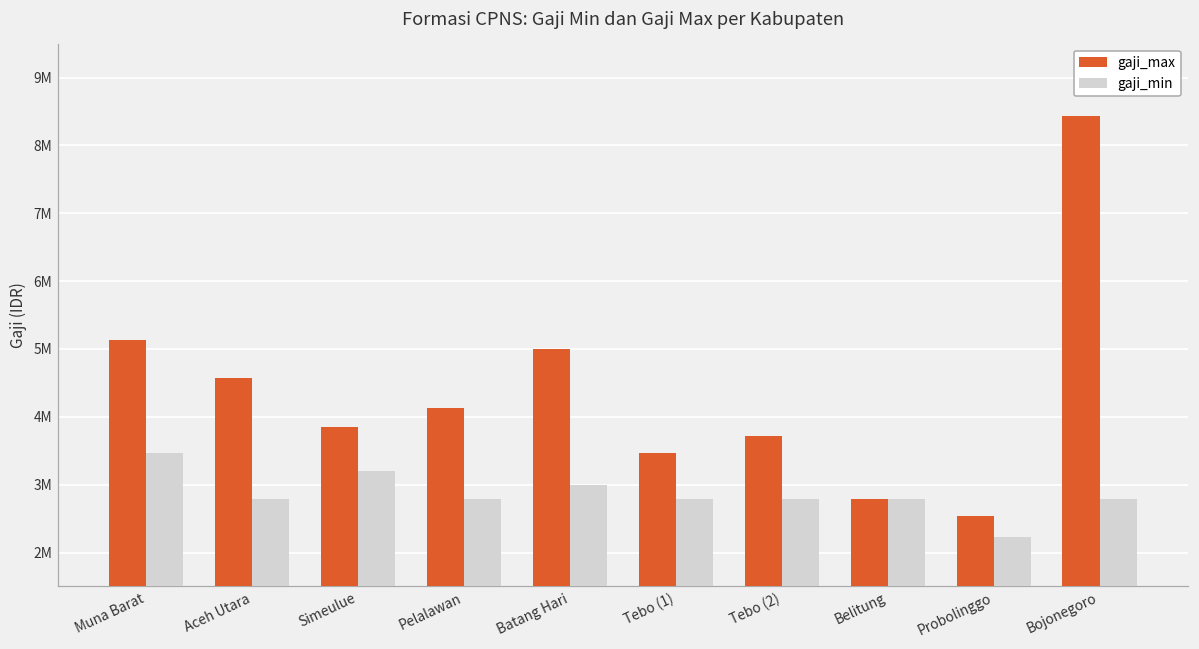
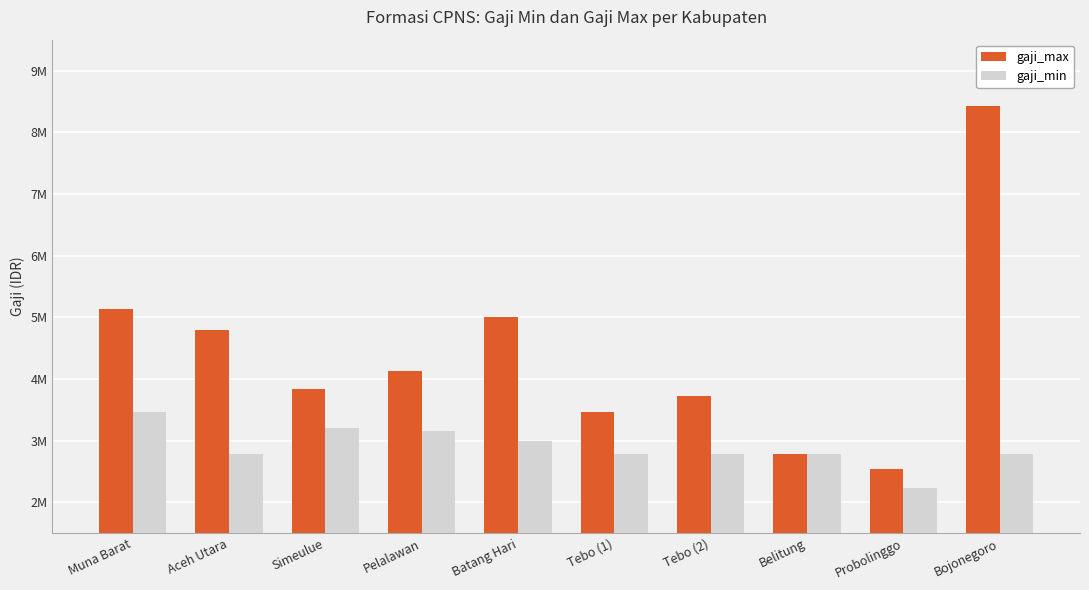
  {
    "gaji_max": {
      "Muna Barat": 5100000,
-     "Aceh Utara": 4600000,
+     "Aceh Utara": 4800000,
      "Simeulue": 3800000,
      "Pelalawan": 4100000,
      "Batang Hari": 5000000,
      "Tebo (1)": 3500000,
      "Tebo (2)": 3700000,
      "Belitung": 2800000,
      "Probolinggo": 2500000,
      "Bojonegoro": 8400000
    },
    "gaji_min": {
      "Muna Barat": 3500000,
      "Aceh Utara": 2800000,
      "Simeulue": 3200000,
-     "Pelalawan": 2800000,
+     "Pelalawan": 3200000,
      "Batang Hari": 3000000,
      "Tebo (1)": 2800000,
      "Tebo (2)": 2800000,
      "Belitung": 2800000,
      "Probolinggo": 2200000,
      "Bojonegoro": 2800000
    }
  }
